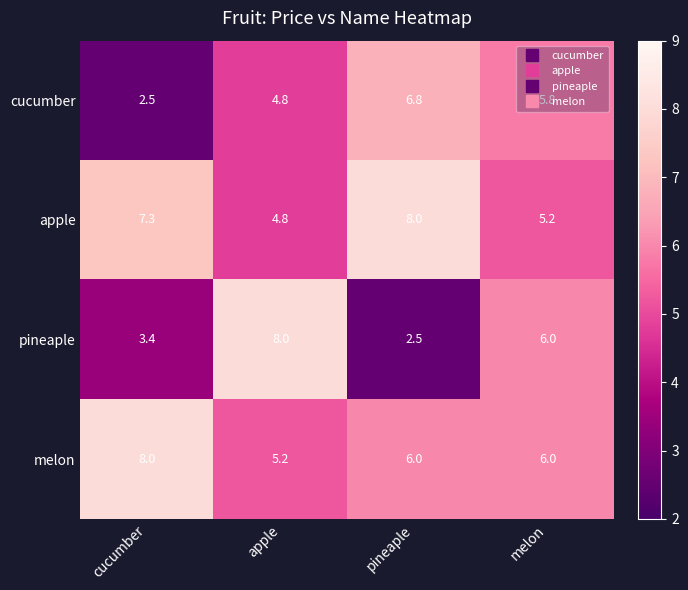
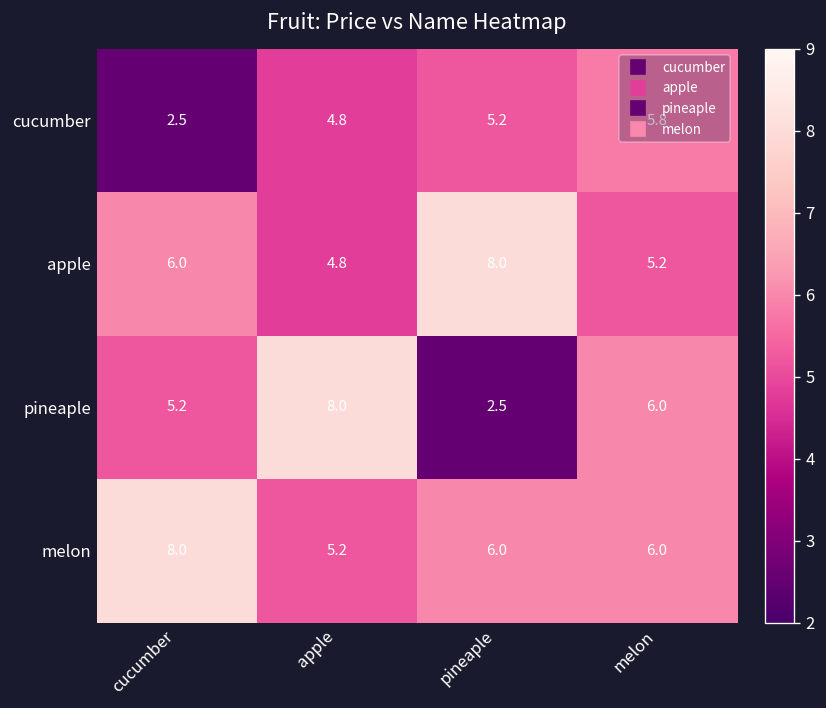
  {
    "cucumber": {
      "cucumber": 2.5,
      "apple": 4.8,
-     "pineaple": 6.8
+     "pineaple": 5.2
    },
    "apple": {
-     "cucumber": 7.3,
+     "cucumber": 6.0,
      "apple": 4.8,
      "melon": 5.2
    },
    "pineaple": {
-     "cucumber": 3.4,
+     "cucumber": 5.2,
      "pineaple": 2.5,
      "melon": 6.0
    },
    "melon": {
      "apple": 5.2,
      "pineaple": 6.0,
      "melon": 6.0
    }
  }
